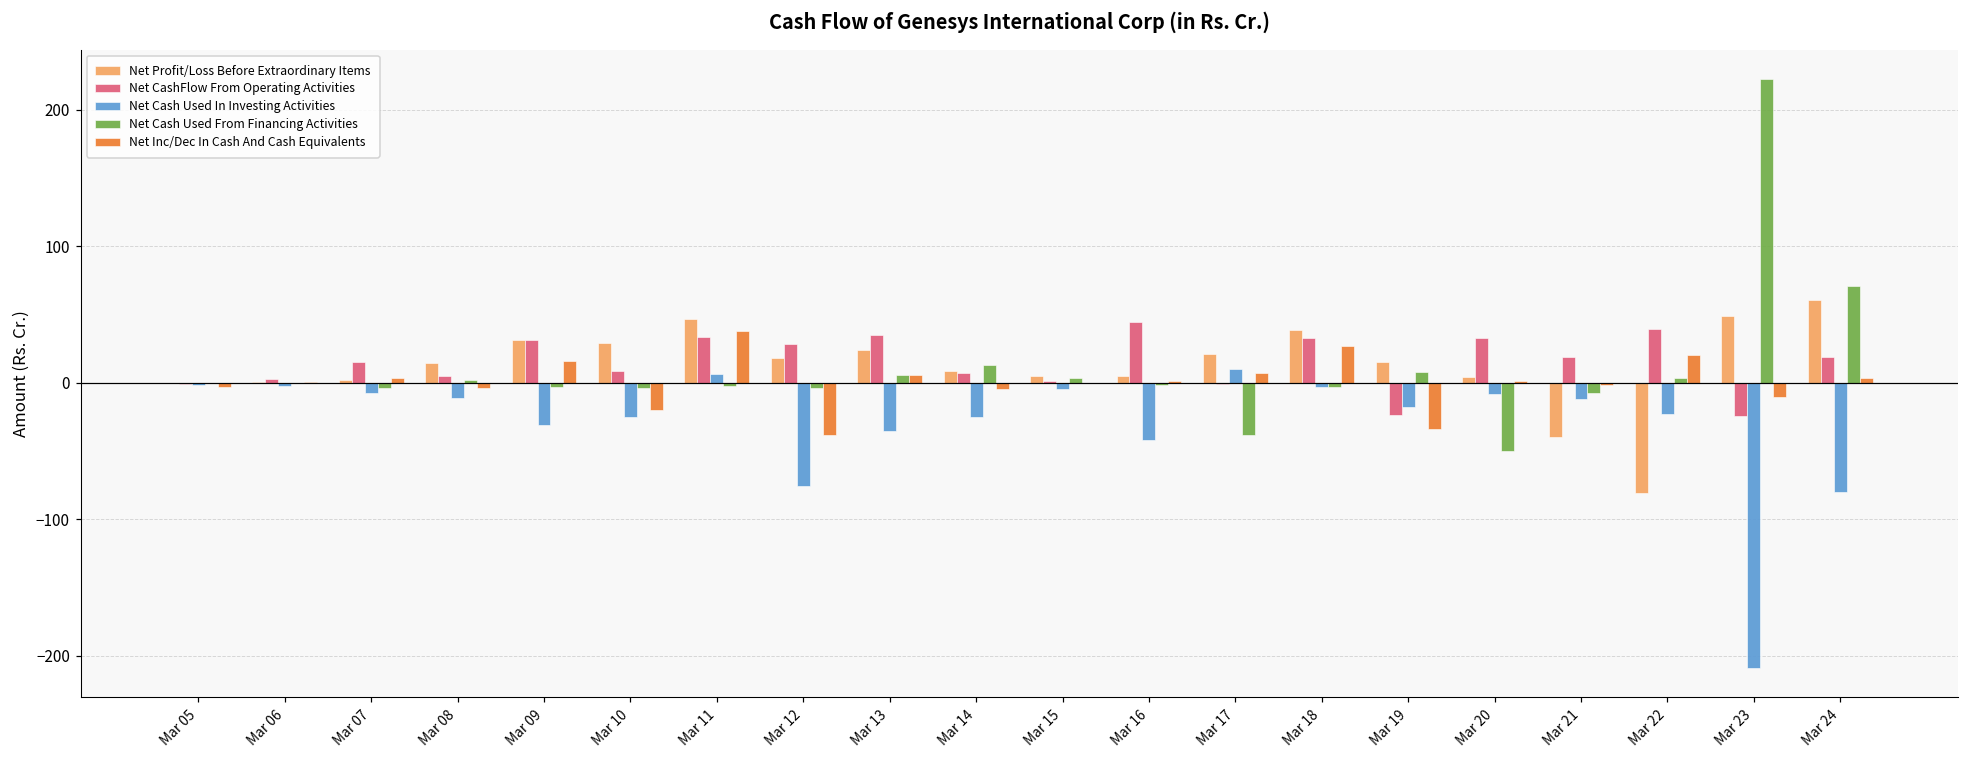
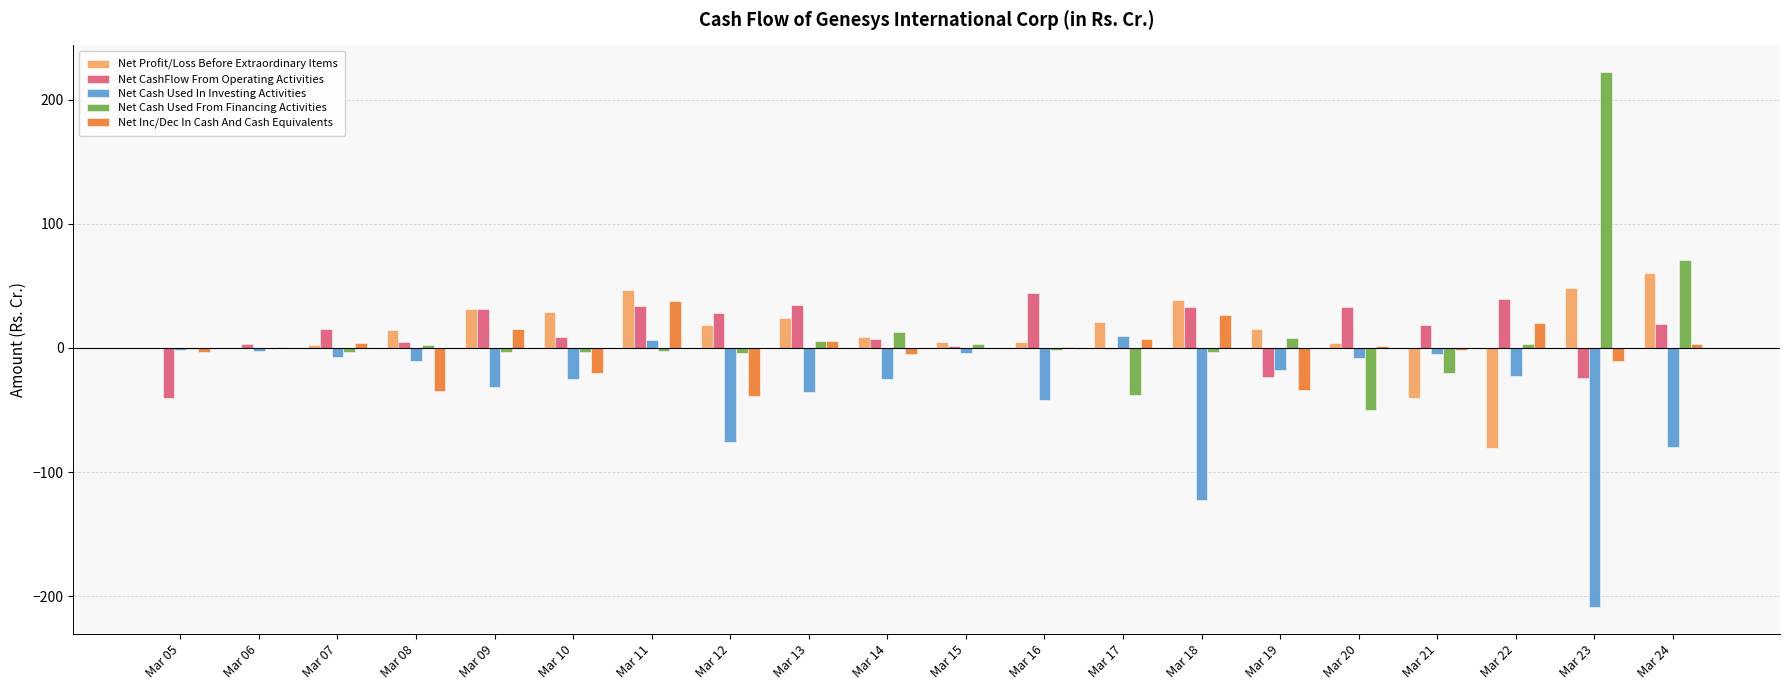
  {
    "Net Profit/Loss Before Extraordinary Items": {
      "Mar 07": 2,
      "Mar 08": 15,
      "Mar 09": 31,
      "Mar 10": 29,
      "Mar 11": 47,
      "Mar 12": 18,
      "Mar 13": 24,
      "Mar 14": 9,
      "Mar 15": 5,
      "Mar 16": 5,
      "Mar 17": 21,
      "Mar 18": 39,
      "Mar 19": 15,
      "Mar 20": 4,
      "Mar 21": -40,
      "Mar 22": -81,
      "Mar 23": 49,
      "Mar 24": 61
    },
    "Net CashFlow From Operating Activities": {
-     "Mar 05": -1,
+     "Mar 05": -40,
      "Mar 06": 3,
      "Mar 07": 15,
      "Mar 08": 5,
      "Mar 09": 32,
      "Mar 10": 8,
      "Mar 11": 34,
      "Mar 12": 28,
      "Mar 13": 35,
      "Mar 14": 7,
      "Mar 16": 45,
      "Mar 18": 33,
      "Mar 19": -23,
      "Mar 20": 33,
      "Mar 21": 19,
      "Mar 22": 40,
      "Mar 23": -24,
      "Mar 24": 19
    },
    "Net Cash Used In Investing Activities": {
      "Mar 06": -2,
      "Mar 07": -8,
      "Mar 08": -11,
      "Mar 09": -31,
      "Mar 10": -25,
      "Mar 11": 7,
      "Mar 12": -76,
      "Mar 13": -35,
      "Mar 14": -25,
      "Mar 15": -4,
      "Mar 16": -42,
      "Mar 17": 10,
-     "Mar 18": -3,
+     "Mar 18": -123,
      "Mar 19": -18,
      "Mar 20": -8,
-     "Mar 21": -12,
+     "Mar 21": -5,
      "Mar 22": -23,
      "Mar 23": -209,
      "Mar 24": -80
    },
    "Net Cash Used From Financing Activities": {
      "Mar 07": -4,
      "Mar 08": 2,
      "Mar 09": -3,
      "Mar 10": -4,
      "Mar 11": -2,
      "Mar 12": -4,
      "Mar 13": 6,
      "Mar 14": 13,
      "Mar 15": 3,
      "Mar 17": -38,
      "Mar 18": -3,
      "Mar 19": 8,
      "Mar 20": -50,
-     "Mar 21": -8,
+     "Mar 21": -20,
      "Mar 22": 3,
      "Mar 23": 222,
      "Mar 24": 71
    },
    "Net Inc/Dec In Cash And Cash Equivalents": {
      "Mar 05": -3,
      "Mar 07": 4,
-     "Mar 08": -4,
+     "Mar 08": -35,
      "Mar 09": 16,
      "Mar 10": -20,
      "Mar 11": 38,
      "Mar 12": -39,
      "Mar 13": 5,
      "Mar 14": -5,
      "Mar 17": 7,
      "Mar 18": 27,
      "Mar 19": -34,
      "Mar 22": 20,
      "Mar 23": -11,
      "Mar 24": 3
    }
  }
